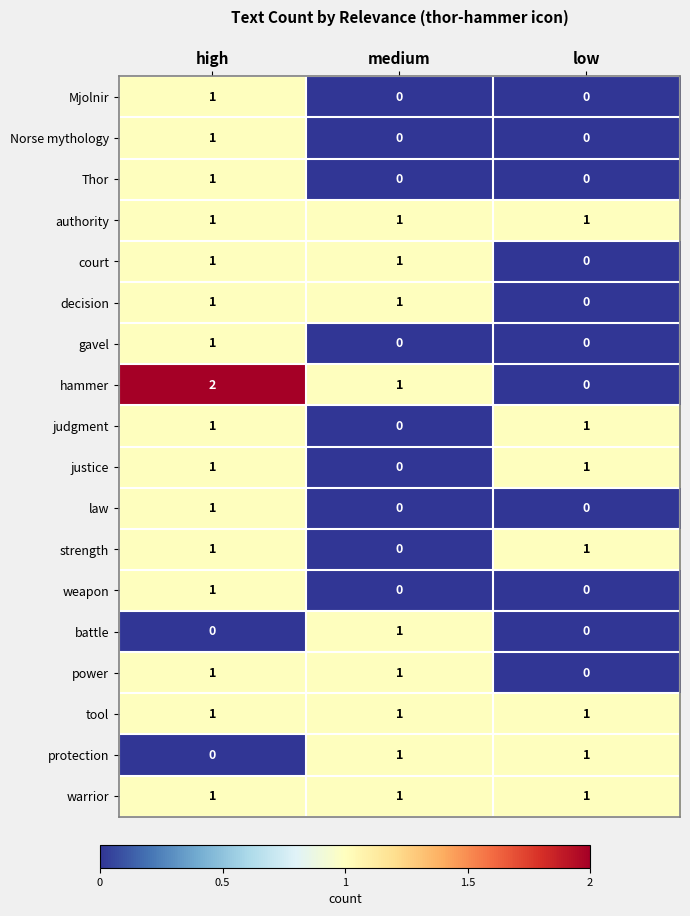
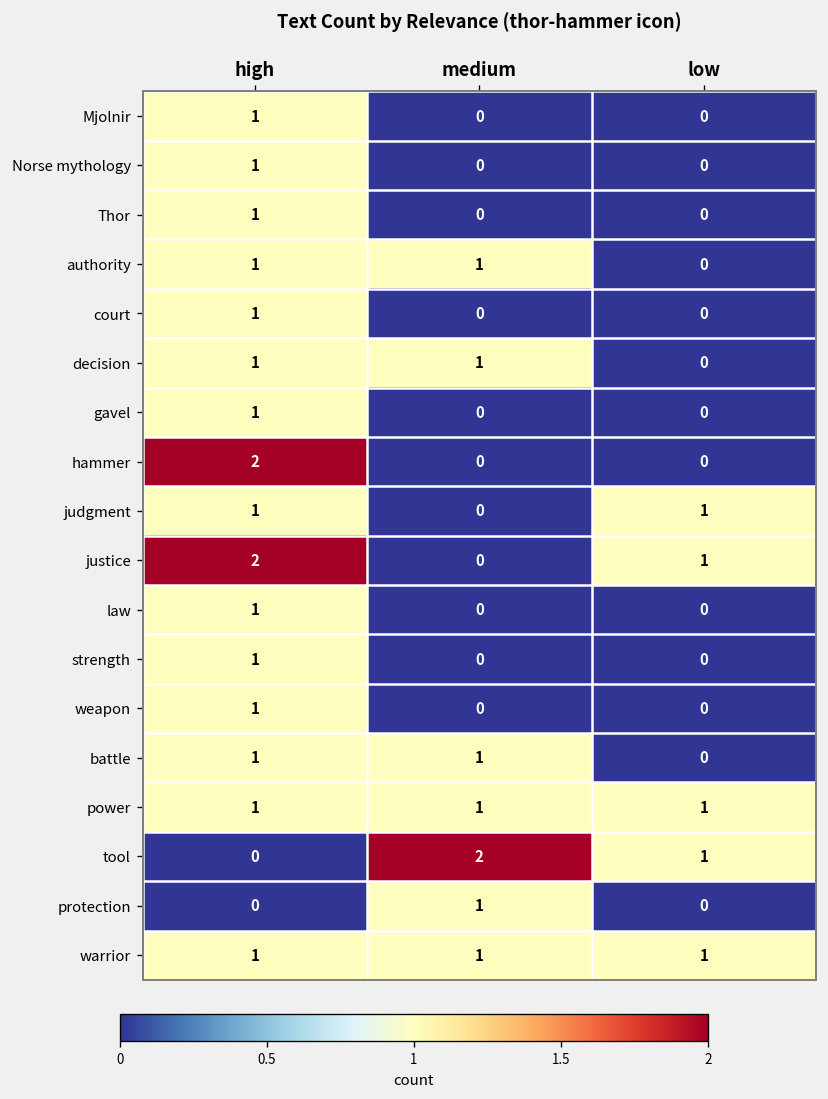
  {
    "Mjolnir": {
      "high": 1,
      "medium": 0,
      "low": 0
    },
    "Norse mythology": {
      "high": 1,
      "medium": 0,
      "low": 0
    },
    "Thor": {
      "high": 1,
      "medium": 0,
      "low": 0
    },
    "authority": {
      "high": 1,
      "medium": 1,
-     "low": 1
+     "low": 0
    },
    "court": {
      "high": 1,
-     "medium": 1,
+     "medium": 0,
      "low": 0
    },
    "decision": {
      "high": 1,
      "medium": 1,
      "low": 0
    },
    "gavel": {
      "high": 1,
      "medium": 0,
      "low": 0
    },
    "hammer": {
      "high": 2,
-     "medium": 1,
+     "medium": 0,
      "low": 0
    },
    "judgment": {
      "high": 1,
      "medium": 0,
      "low": 1
    },
    "justice": {
-     "high": 1,
+     "high": 2,
      "medium": 0,
      "low": 1
    },
    "law": {
      "high": 1,
      "medium": 0,
      "low": 0
    },
    "strength": {
      "high": 1,
      "medium": 0,
-     "low": 1
+     "low": 0
    },
    "weapon": {
      "high": 1,
      "medium": 0,
      "low": 0
    },
    "battle": {
-     "high": 0,
+     "high": 1,
      "medium": 1,
      "low": 0
    },
    "power": {
      "high": 1,
      "medium": 1,
-     "low": 0
+     "low": 1
    },
    "tool": {
-     "high": 1,
-     "medium": 1,
+     "high": 0,
+     "medium": 2,
      "low": 1
    },
    "protection": {
      "high": 0,
      "medium": 1,
-     "low": 1
+     "low": 0
    },
    "warrior": {
      "high": 1,
      "medium": 1,
      "low": 1
    }
  }
